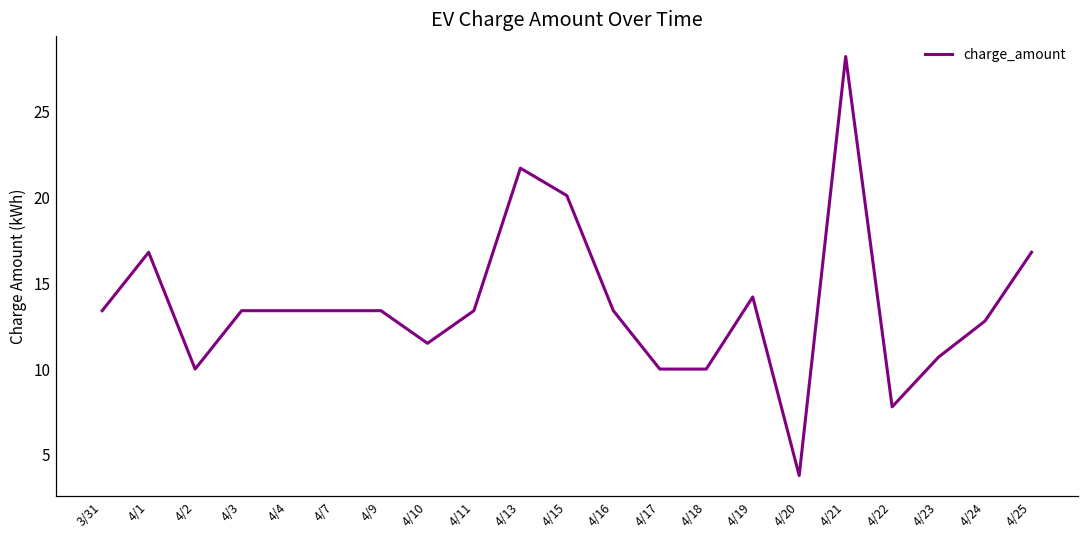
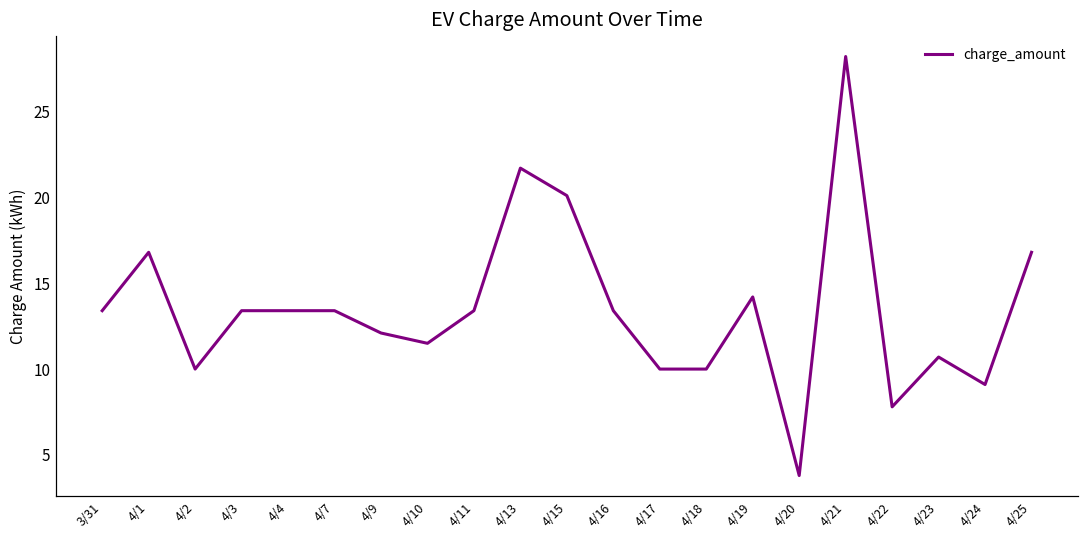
  {
    "3/31": 13.4,
    "4/1": 16.8,
    "4/2": 10.0,
    "4/3": 13.4,
    "4/4": 13.4,
    "4/7": 13.4,
-   "4/9": 13.4,
+   "4/9": 12.1,
    "4/10": 11.5,
    "4/11": 13.4,
    "4/13": 21.7,
    "4/15": 20.1,
    "4/16": 13.4,
    "4/17": 10.0,
    "4/18": 10.0,
    "4/19": 14.2,
    "4/20": 3.8,
    "4/21": 28.2,
    "4/22": 7.8,
    "4/23": 10.7,
-   "4/24": 12.8,
+   "4/24": 9.1,
    "4/25": 16.8
  }
